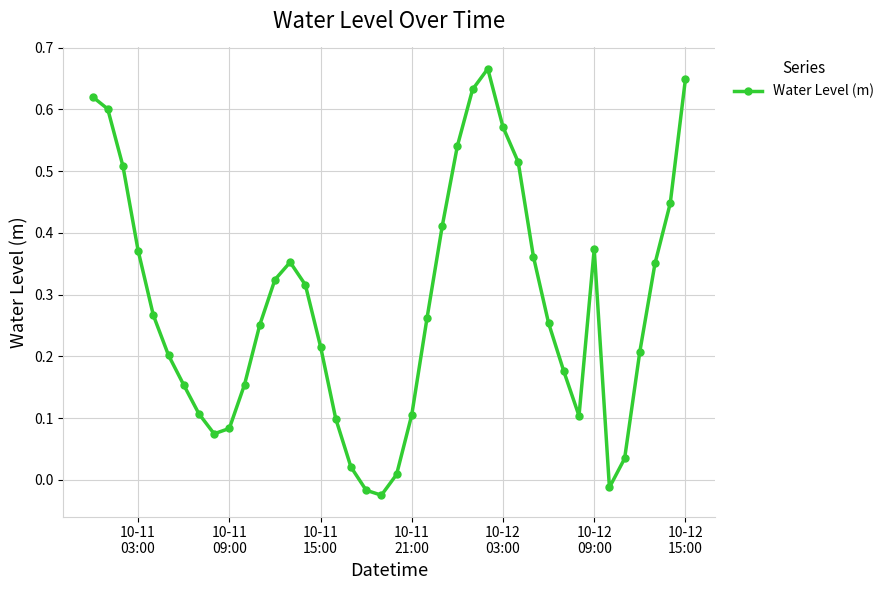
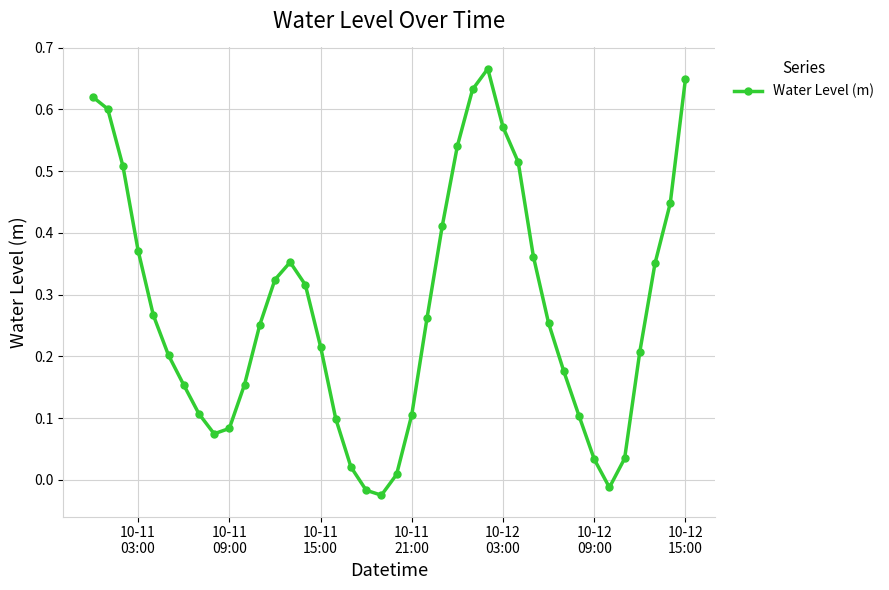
  {
    "10-11 03:00": 0.37,
    "10-11 09:00": 0.08,
    "10-11 15:00": 0.22,
    "10-11 21:00": 0.11,
    "10-12 03:00": 0.57,
-   "10-12 09:00": 0.37,
+   "10-12 09:00": 0.03,
    "10-12 15:00": 0.65
  }
